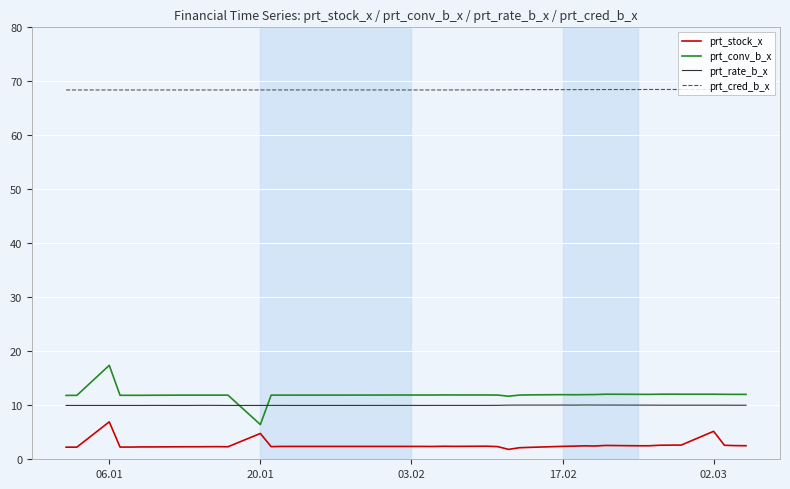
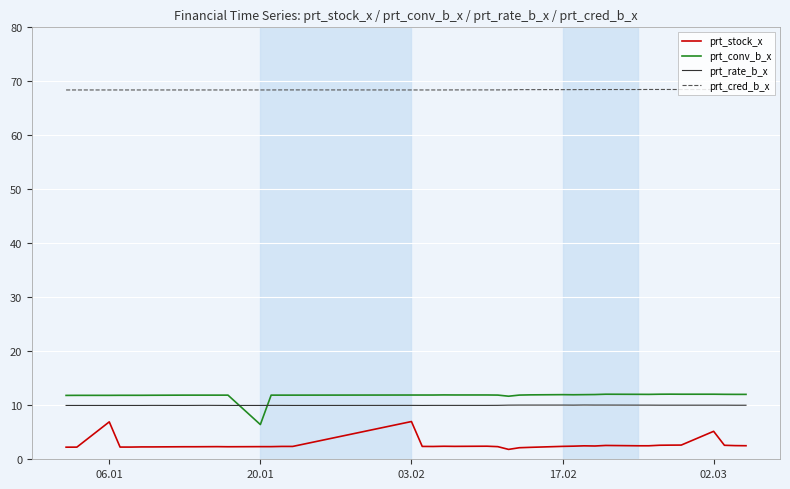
  {
    "prt_stock_x": {
      "06.01": 7,
-     "20.01": 5,
-     "03.02": 2,
+     "20.01": 2,
+     "03.02": 7,
      "17.02": 2,
      "02.03": 5
    },
    "prt_conv_b_x": {
-     "06.01": 17,
+     "06.01": 12,
      "20.01": 6,
      "03.02": 12,
      "17.02": 12,
      "02.03": 12
    }
  }
